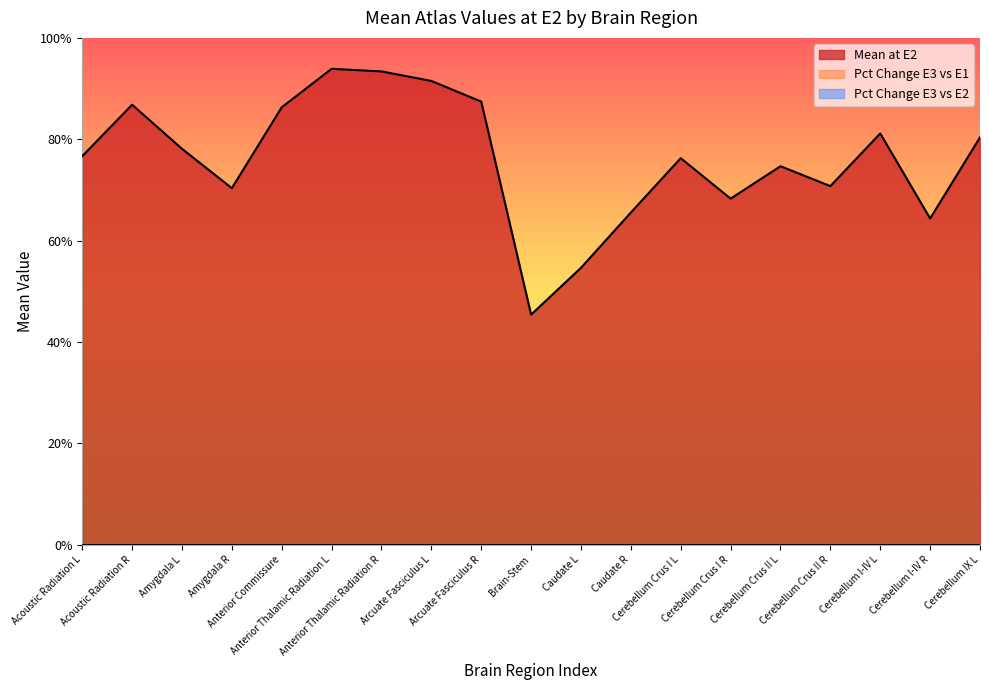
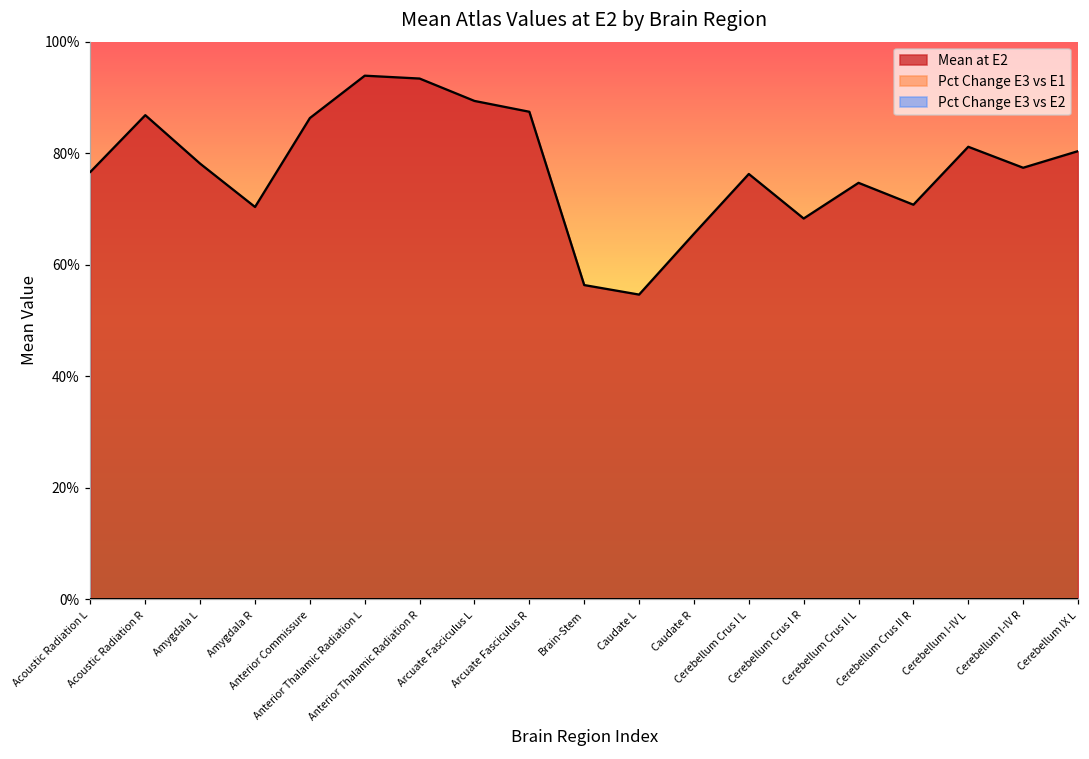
  {
    "Mean at E2": {
      "Acoustic Radiation L": "77%",
      "Acoustic Radiation R": "87%",
      "Amygdala L": "78%",
      "Amygdala R": "70%",
      "Anterior Commissure": "86%",
      "Anterior Thalamic Radiation L": "94%",
      "Anterior Thalamic Radiation R": "93%",
-     "Arcuate Fasciculus L": "92%",
+     "Arcuate Fasciculus L": "89%",
      "Arcuate Fasciculus R": "87%",
-     "Brain-Stem": "45%",
+     "Brain-Stem": "56%",
      "Caudate L": "55%",
      "Caudate R": "66%",
      "Cerebellum Crus I L": "76%",
      "Cerebellum Crus I R": "68%",
      "Cerebellum Crus II L": "75%",
      "Cerebellum Crus II R": "71%",
      "Cerebellum I-IV L": "81%",
-     "Cerebellum I-IV R": "64%",
+     "Cerebellum I-IV R": "77%",
      "Cerebellum IX L": "80%"
    },
    "Pct Change E3 vs E2": {
      "Acoustic Radiation L": "0%",
      "Acoustic Radiation R": "0%",
      "Amygdala L": "0%",
      "Amygdala R": "0%",
      "Anterior Commissure": "0%",
      "Anterior Thalamic Radiation L": "0%",
      "Anterior Thalamic Radiation R": "0%",
      "Arcuate Fasciculus L": "0%",
      "Arcuate Fasciculus R": "0%",
      "Brain-Stem": "0%",
      "Caudate L": "0%",
      "Caudate R": "0%",
      "Cerebellum Crus I L": "0%",
      "Cerebellum Crus I R": "0%",
      "Cerebellum Crus II L": "0%",
      "Cerebellum Crus II R": "0%",
      "Cerebellum I-IV L": "0%",
      "Cerebellum I-IV R": "0%",
      "Cerebellum IX L": "0%"
    }
  }
